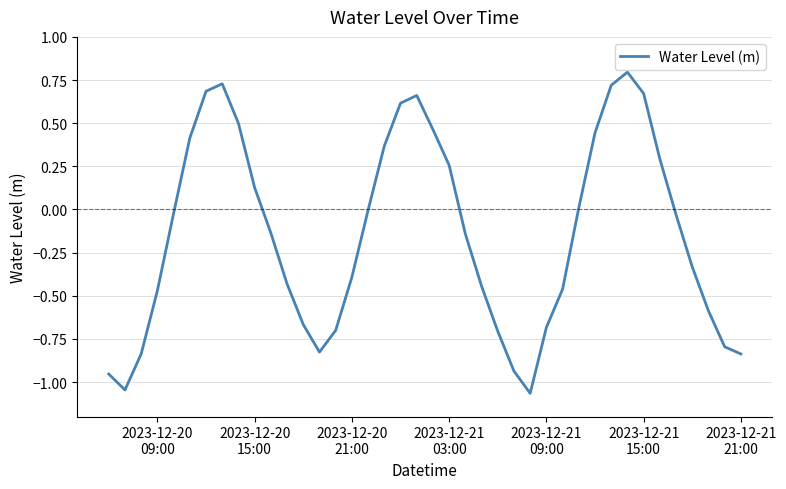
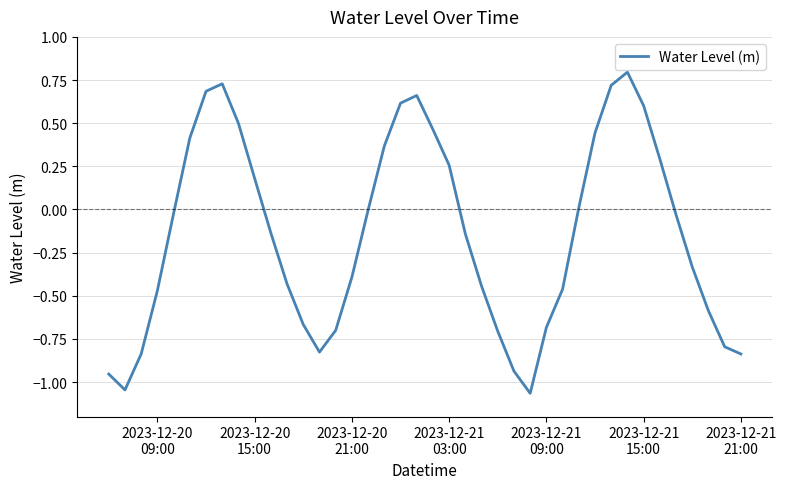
  {
    "2023-12-20 09:00": -0.47,
-   "2023-12-20 15:00": 0.13,
+   "2023-12-20 15:00": 0.18,
    "2023-12-20 21:00": -0.39,
    "2023-12-21 03:00": 0.26,
    "2023-12-21 09:00": -0.68,
-   "2023-12-21 15:00": 0.67,
+   "2023-12-21 15:00": 0.60,
    "2023-12-21 21:00": -0.84
  }
